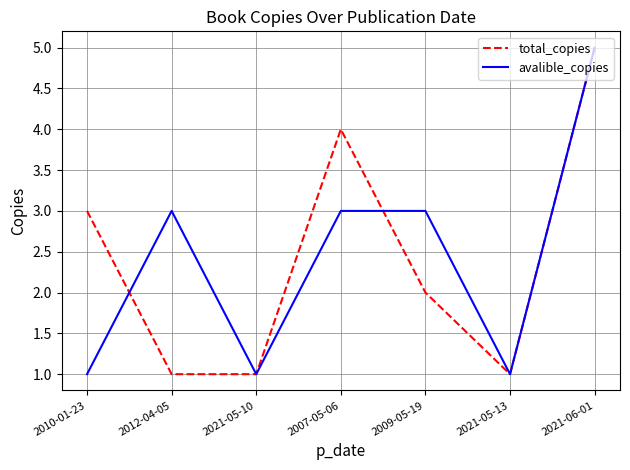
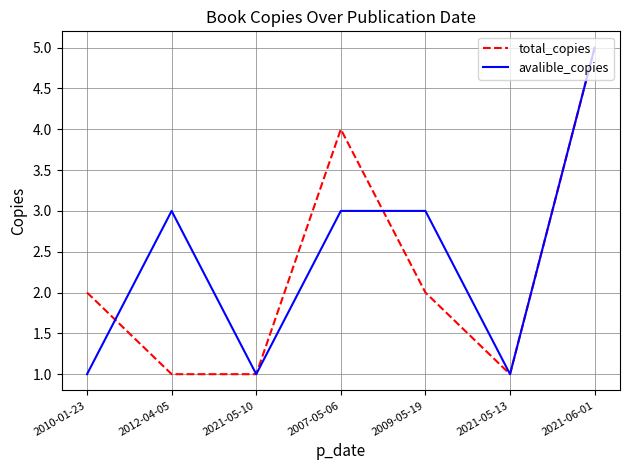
  {
    "total_copies": {
-     "2010-01-23": 3,
+     "2010-01-23": 2,
      "2012-04-05": 1,
      "2007-05-06": 4,
      "2009-05-19": 2
    },
    "avalible_copies": {
      "2010-01-23": 1,
      "2012-04-05": 3,
      "2007-05-06": 3,
      "2009-05-19": 3
    }
  }
